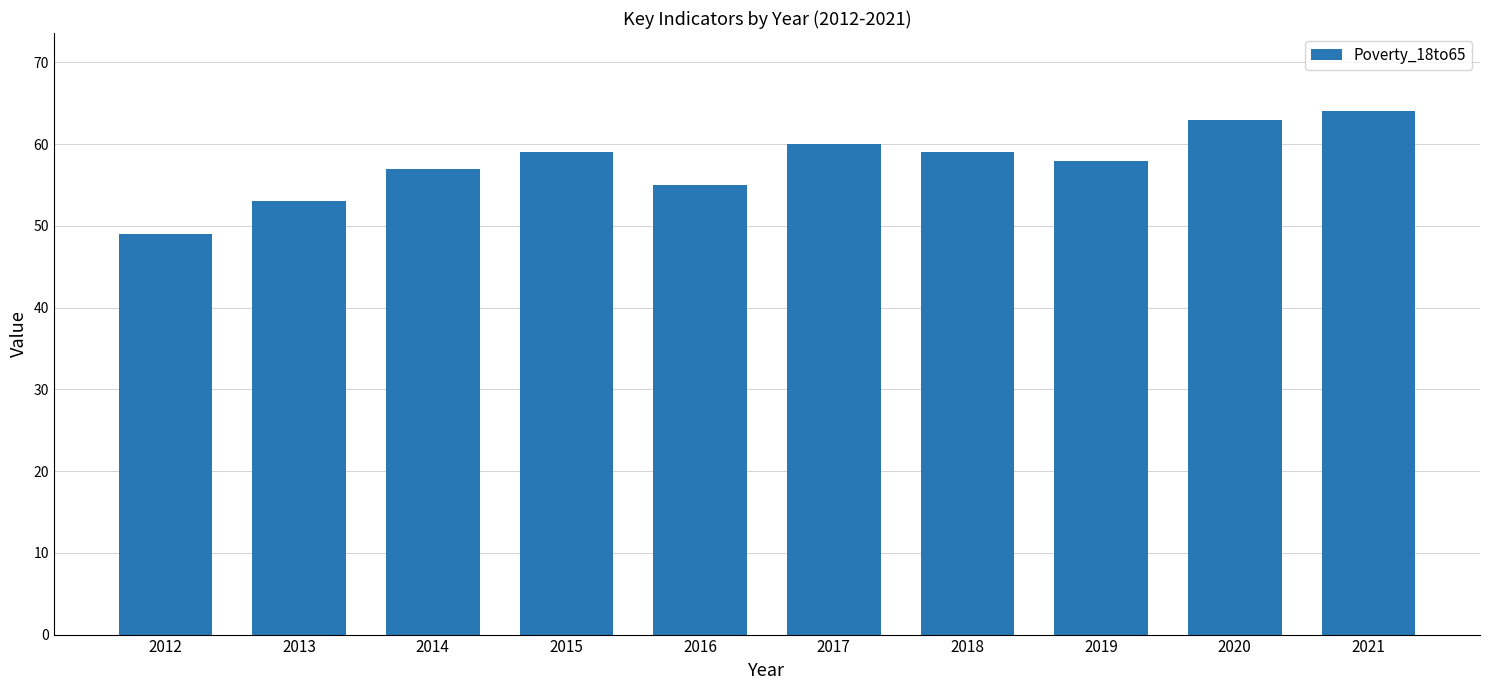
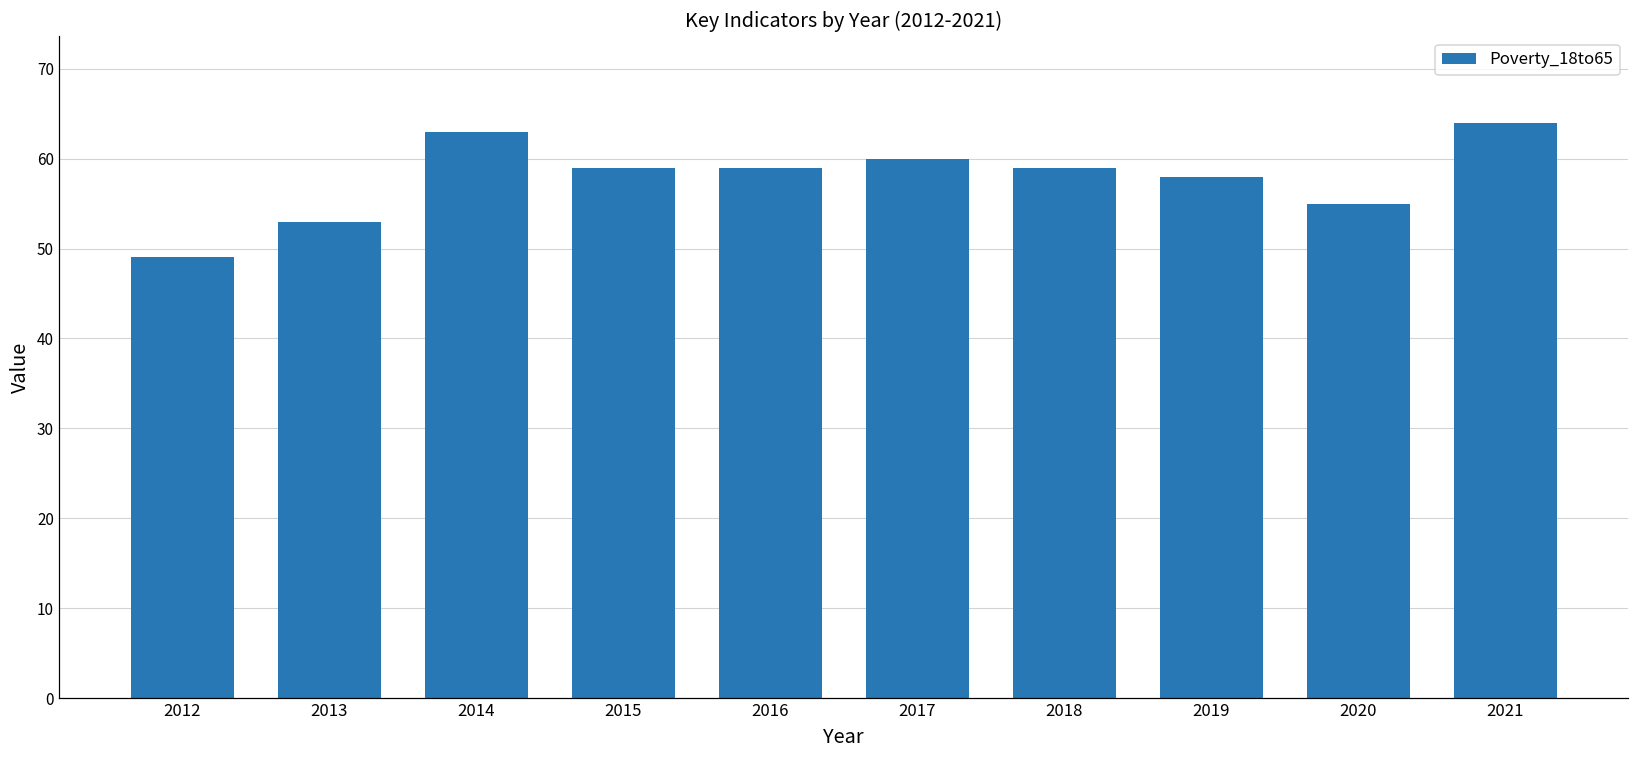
  {
    "2012": 49,
    "2013": 53,
-   "2014": 57,
+   "2014": 63,
    "2015": 59,
-   "2016": 55,
+   "2016": 59,
    "2017": 60,
    "2018": 59,
    "2019": 58,
-   "2020": 63,
+   "2020": 55,
    "2021": 64
  }
